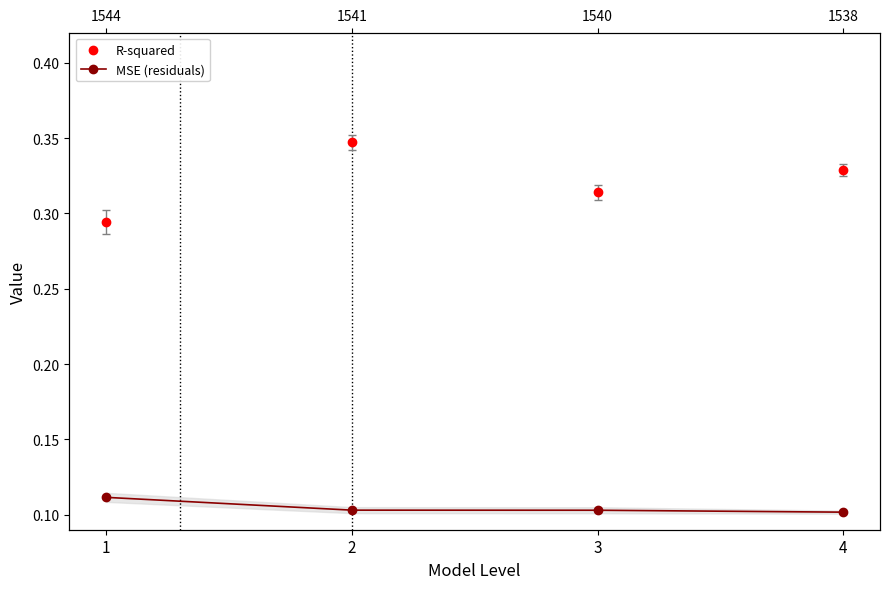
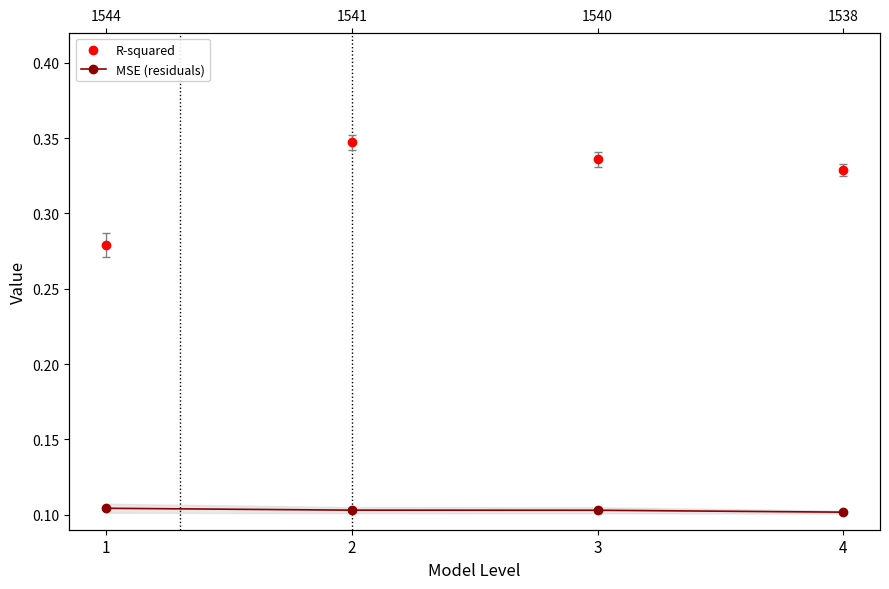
  {
    "R-squared": {
-     "1": 0.294,
+     "1": 0.279,
      "2": 0.347,
-     "3": 0.314,
+     "3": 0.336,
      "4": 0.329
    },
    "MSE (residuals)": {
-     "1": 0.111,
+     "1": 0.104,
      "2": 0.103,
      "3": 0.103
    }
  }
